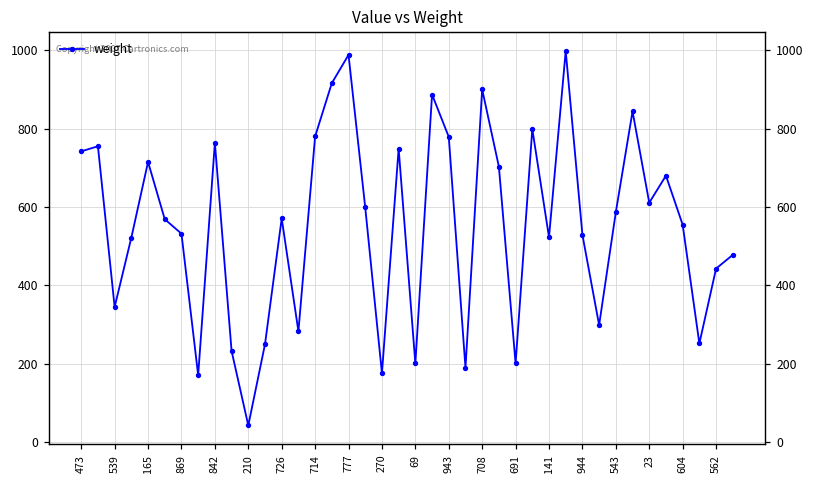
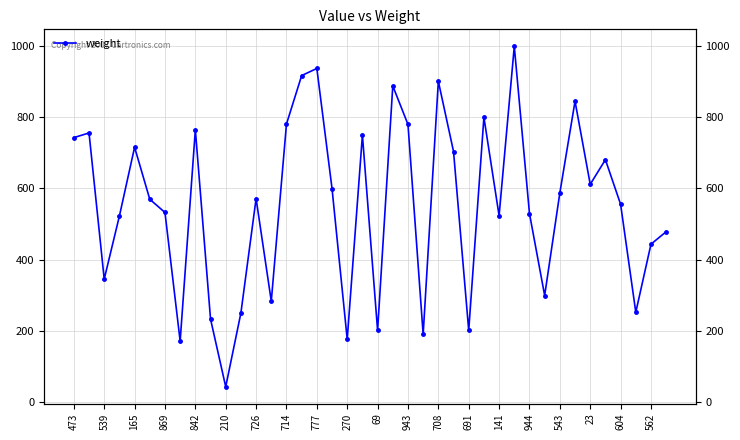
  {
    "473": 740,
    "539": 350,
    "165": 720,
    "869": 530,
    "842": 760,
    "210": 40,
    "726": 570,
    "714": 780,
-   "777": 990,
+   "777": 940,
    "270": 180,
    "69": 200,
    "943": 780,
    "708": 900,
    "691": 200,
    "141": 520,
    "944": 530,
    "543": 590,
    "604": 560,
    "562": 440
  }
